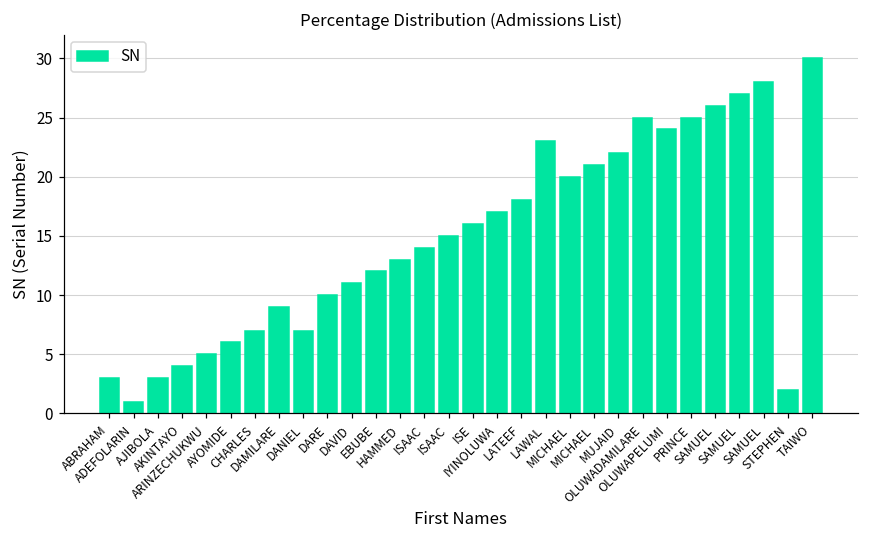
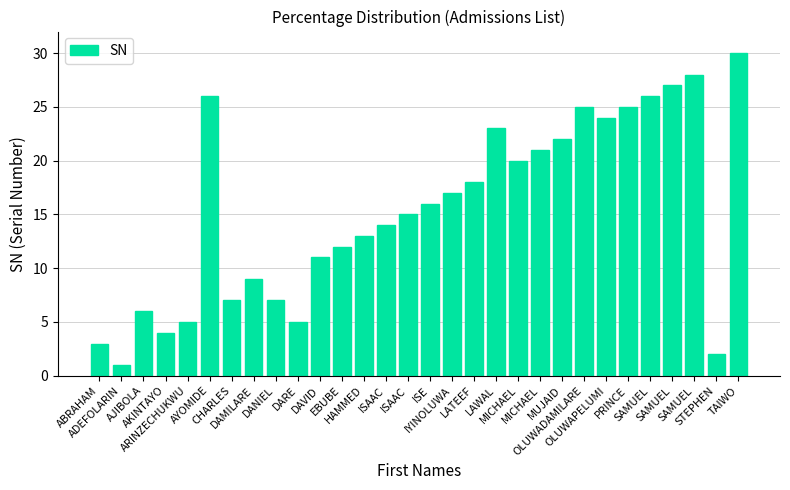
  {
    "ABRAHAM": 3,
    "ADEFOLARIN": 1,
-   "AJIBOLA": 3,
+   "AJIBOLA": 6,
    "AKINTAYO": 4,
    "ARINZECHUKWU": 5,
-   "AYOMIDE": 6,
+   "AYOMIDE": 26,
    "CHARLES": 7,
    "DAMILARE": 9,
    "DANIEL": 7,
-   "DARE": 10,
+   "DARE": 5,
    "DAVID": 11,
    "EBUBE": 12,
    "HAMMED": 13,
    "ISE": 16,
    "IYINOLUWA": 17,
    "LATEEF": 18,
    "LAWAL": 23,
    "MUJAID": 22,
    "OLUWADAMILARE": 25,
    "OLUWAPELUMI": 24,
    "PRINCE": 25,
    "STEPHEN": 2,
    "TAIWO": 30
  }
